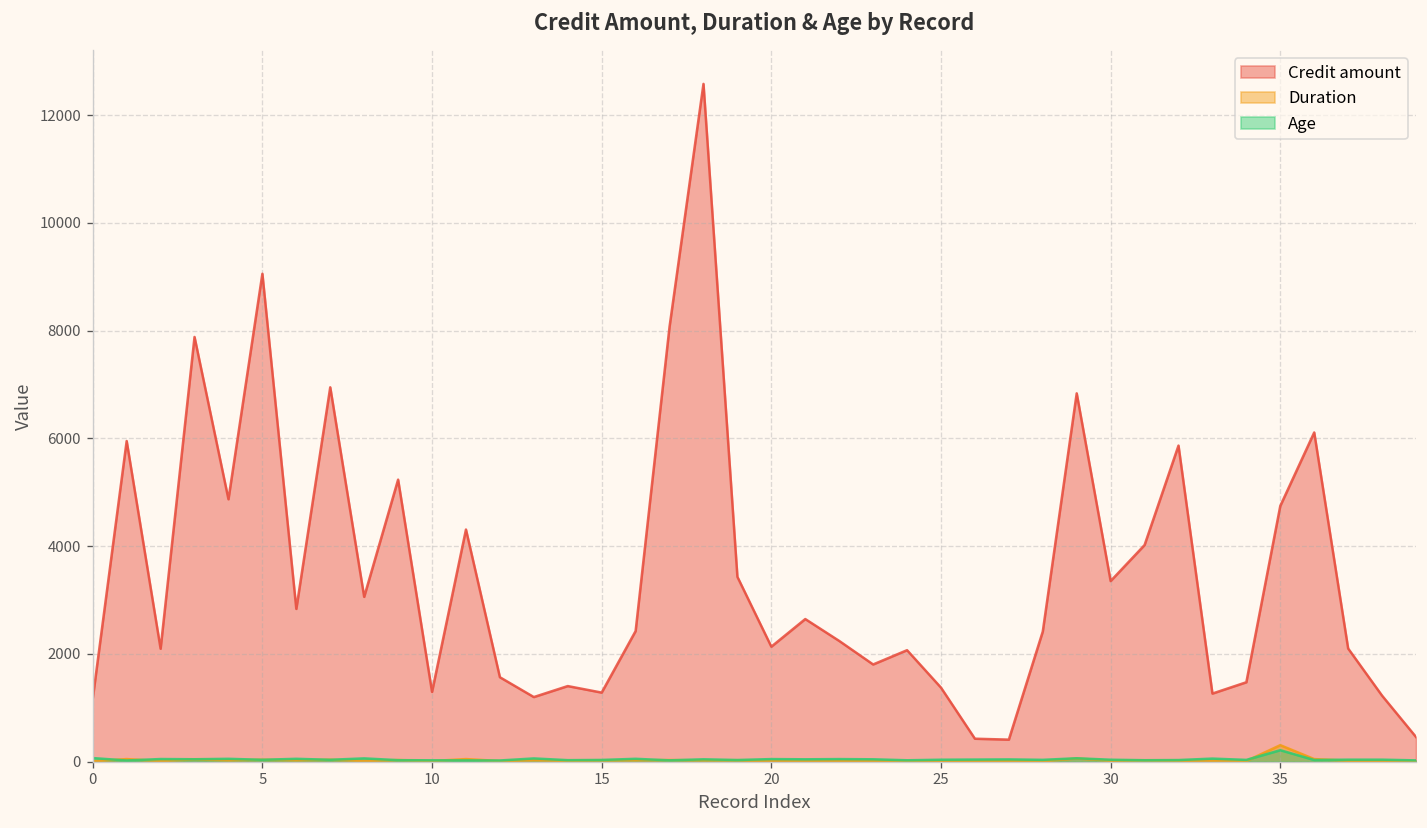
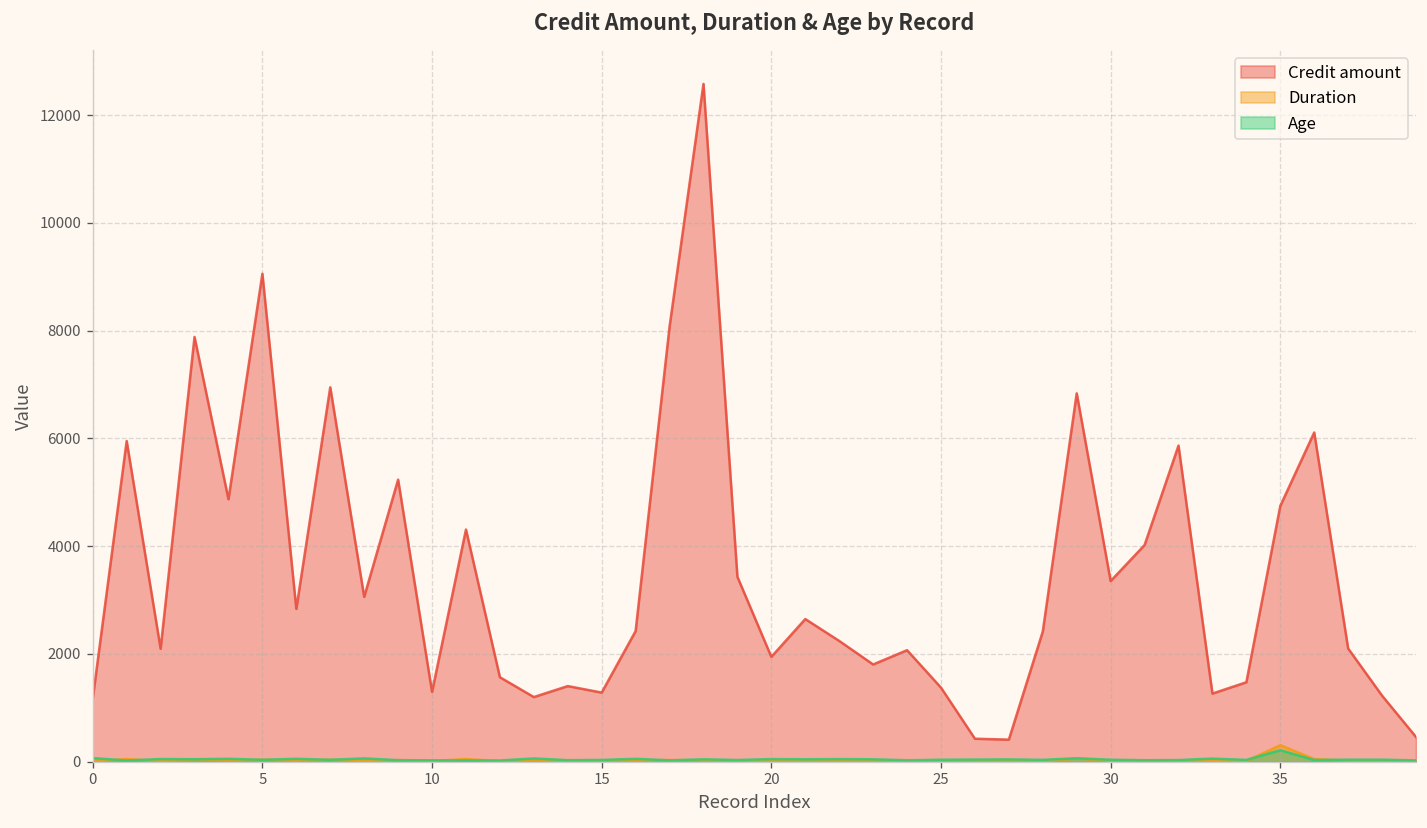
  {
    "Credit amount": {
      "0": 1200,
      "5": 9100,
      "10": 1300,
      "15": 1300,
-     "20": 2100,
+     "20": 1900,
      "25": 1400,
      "30": 3400,
      "35": 4700
    },
    "Duration": {
      "0": 0,
      "35": 300
    },
    "Age": {
      "0": 100,
      "35": 200
    }
  }
